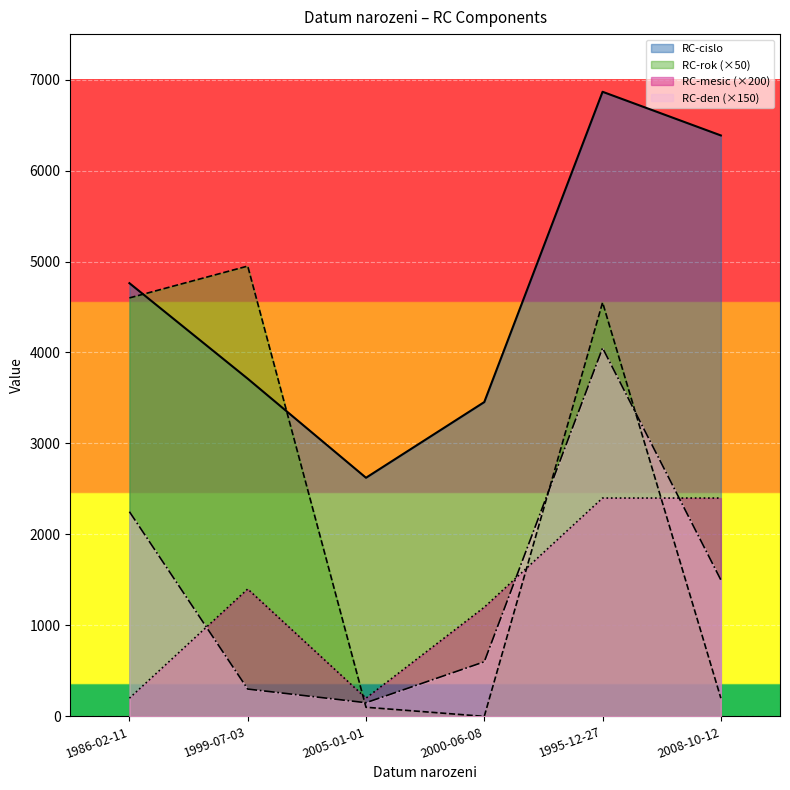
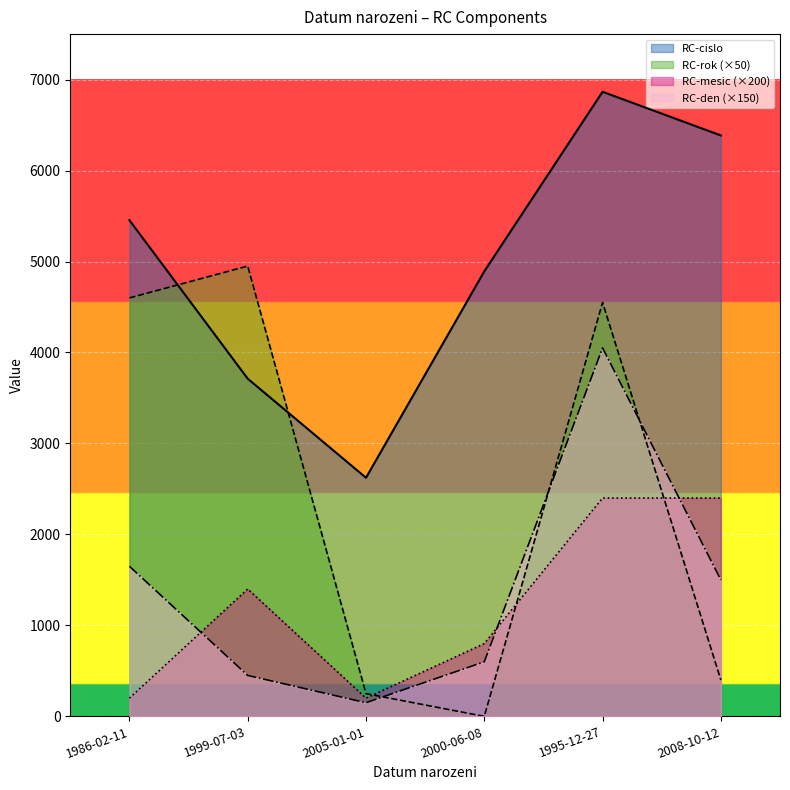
  {
    "RC-cislo": {
-     "1986-02-11": 4800,
+     "1986-02-11": 5500,
      "1999-07-03": 3700,
      "2005-01-01": 2600,
-     "2000-06-08": 3500,
+     "2000-06-08": 4900,
      "1995-12-27": 6900,
      "2008-10-12": 6400
    },
    "RC-rok (×50)": {
      "1986-02-11": 4600,
      "1999-07-03": 5000,
-     "2005-01-01": 100,
+     "2005-01-01": 300,
      "2000-06-08": 0,
      "1995-12-27": 4600,
-     "2008-10-12": 200
+     "2008-10-12": 400
    },
    "RC-mesic (×200)": {
      "1986-02-11": 200,
      "1999-07-03": 1400,
      "2005-01-01": 200,
-     "2000-06-08": 1200,
+     "2000-06-08": 800,
      "1995-12-27": 2400,
      "2008-10-12": 2400
    },
    "RC-den (×150)": {
-     "1986-02-11": 2300,
-     "1999-07-03": 300,
+     "1986-02-11": 1700,
+     "1999-07-03": 500,
      "2005-01-01": 200,
      "2000-06-08": 600,
      "1995-12-27": 4100,
      "2008-10-12": 1500
    }
  }
